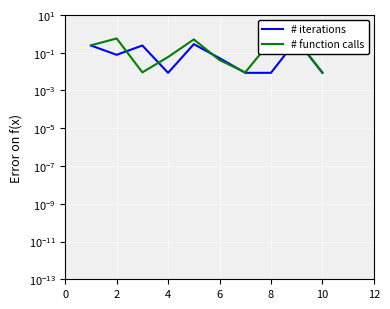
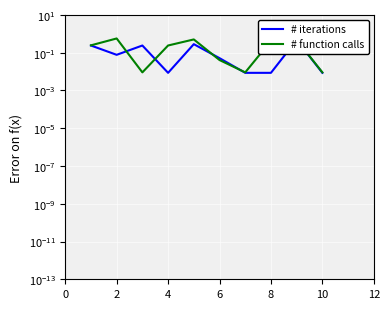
  {
    "# iterations": {
      "2": 0.08,
      "4": 0.01,
      "8": 0.01
    },
    "# function calls": {
      "2": 0.6,
-     "4": 0.06
+     "4": 0.2
    }
  }
